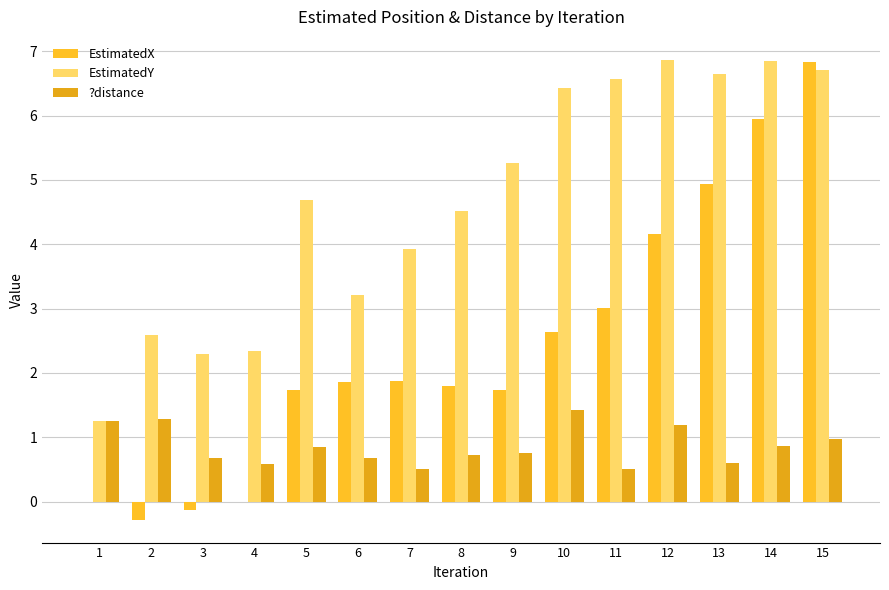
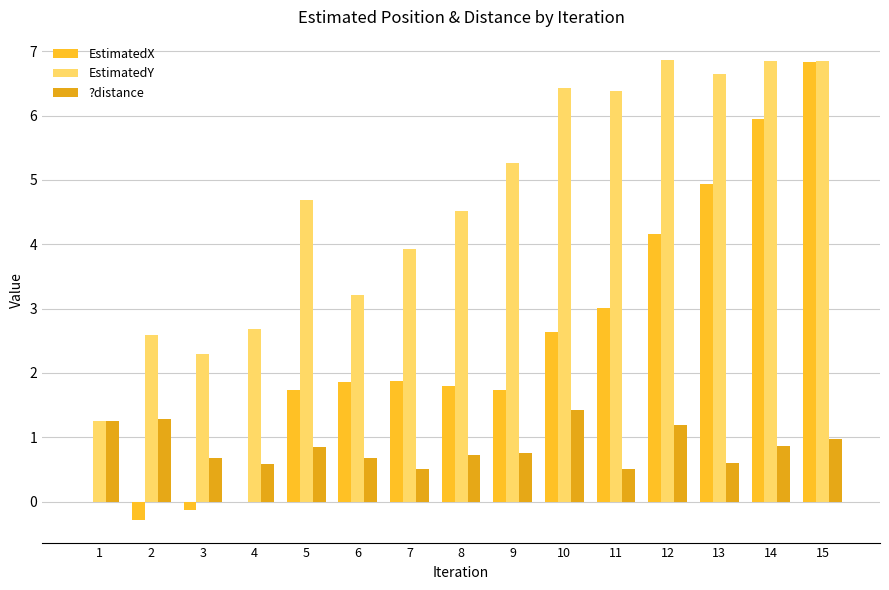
  {
    "EstimatedY": {
      "1": 1.3,
      "2": 2.6,
      "3": 2.3,
-     "4": 2.3,
+     "4": 2.7,
      "5": 4.7,
      "6": 3.2,
      "7": 3.9,
      "8": 4.5,
      "9": 5.3,
      "10": 6.4,
-     "11": 6.6,
+     "11": 6.4,
      "12": 6.9,
      "13": 6.6,
      "14": 6.8,
-     "15": 6.7
+     "15": 6.8
    }
  }
